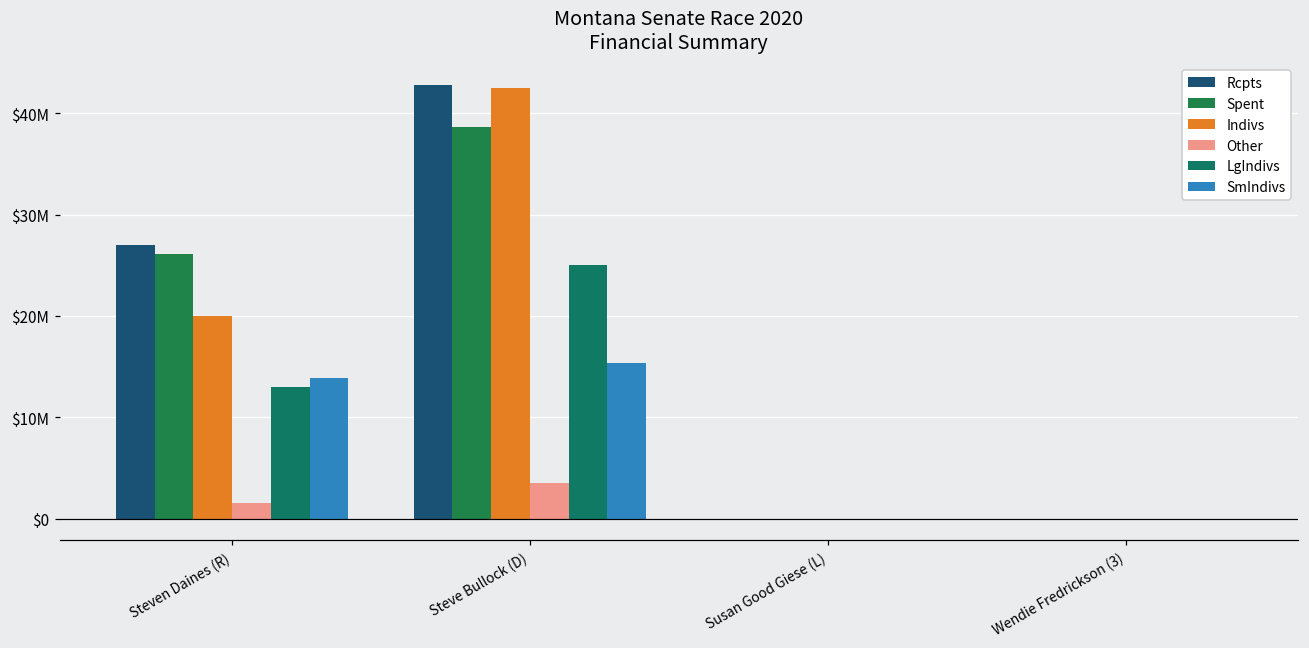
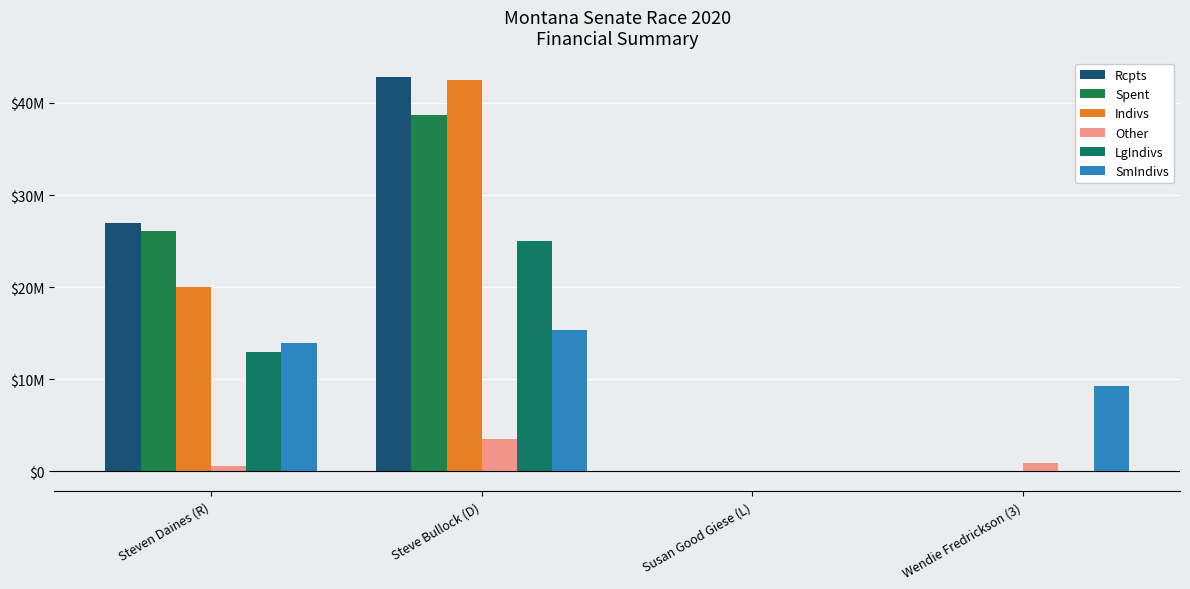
  {
    "Indivs": {
      "Steven Daines (R)": "$20000000",
      "Steve Bullock (D)": "$42000000",
      "Wendie Fredrickson (3)": "$0"
    },
    "Other": {
-     "Steven Daines (R)": "$2000000",
+     "Steven Daines (R)": "$1000000",
      "Steve Bullock (D)": "$4000000",
-     "Wendie Fredrickson (3)": "$0"
+     "Wendie Fredrickson (3)": "$1000000"
    },
    "SmIndivs": {
      "Steven Daines (R)": "$14000000",
      "Steve Bullock (D)": "$15000000",
-     "Wendie Fredrickson (3)": "$0"
+     "Wendie Fredrickson (3)": "$9000000"
    }
  }
